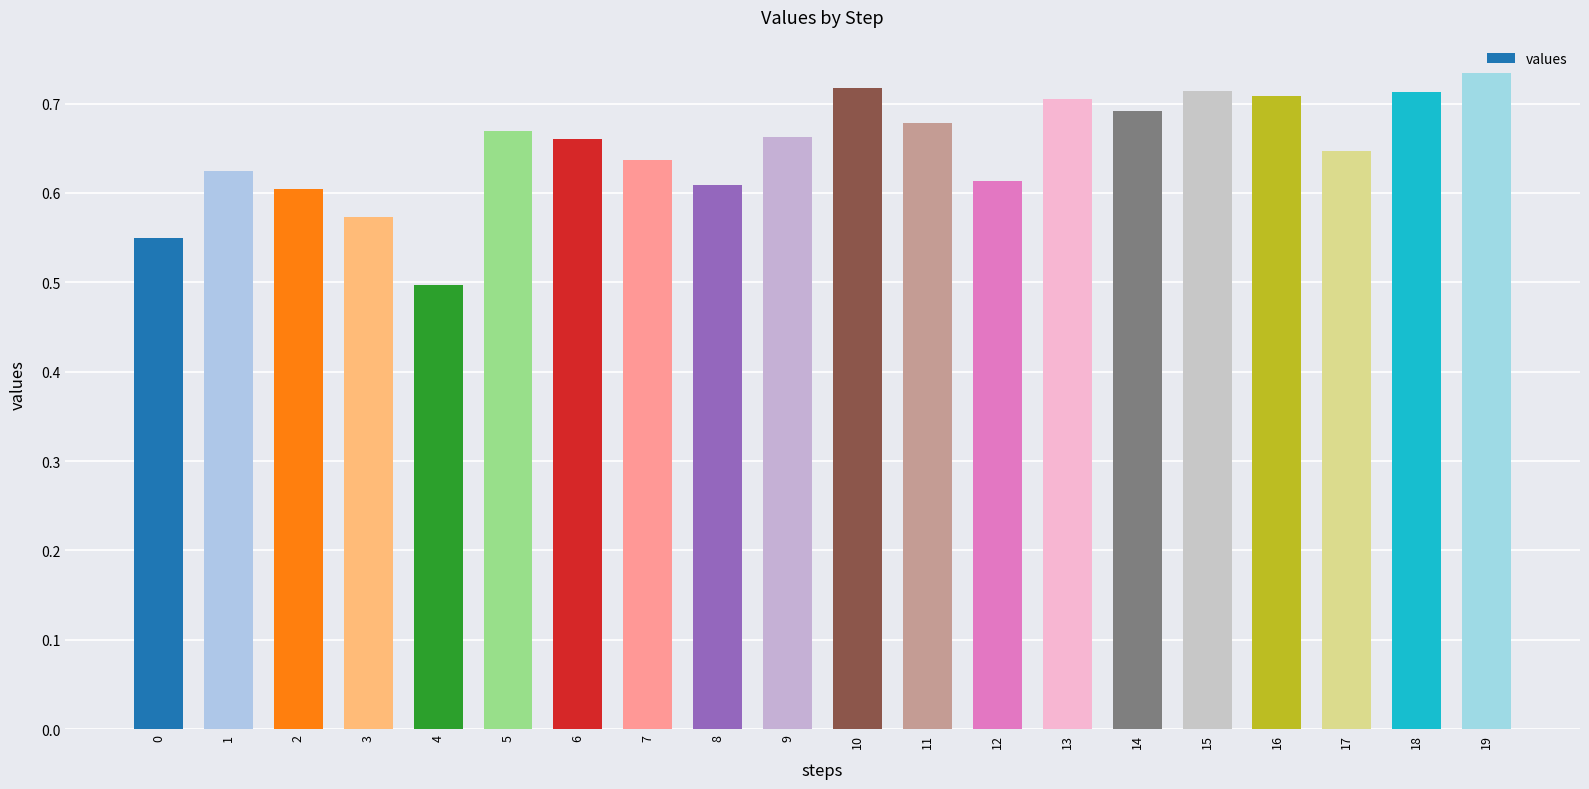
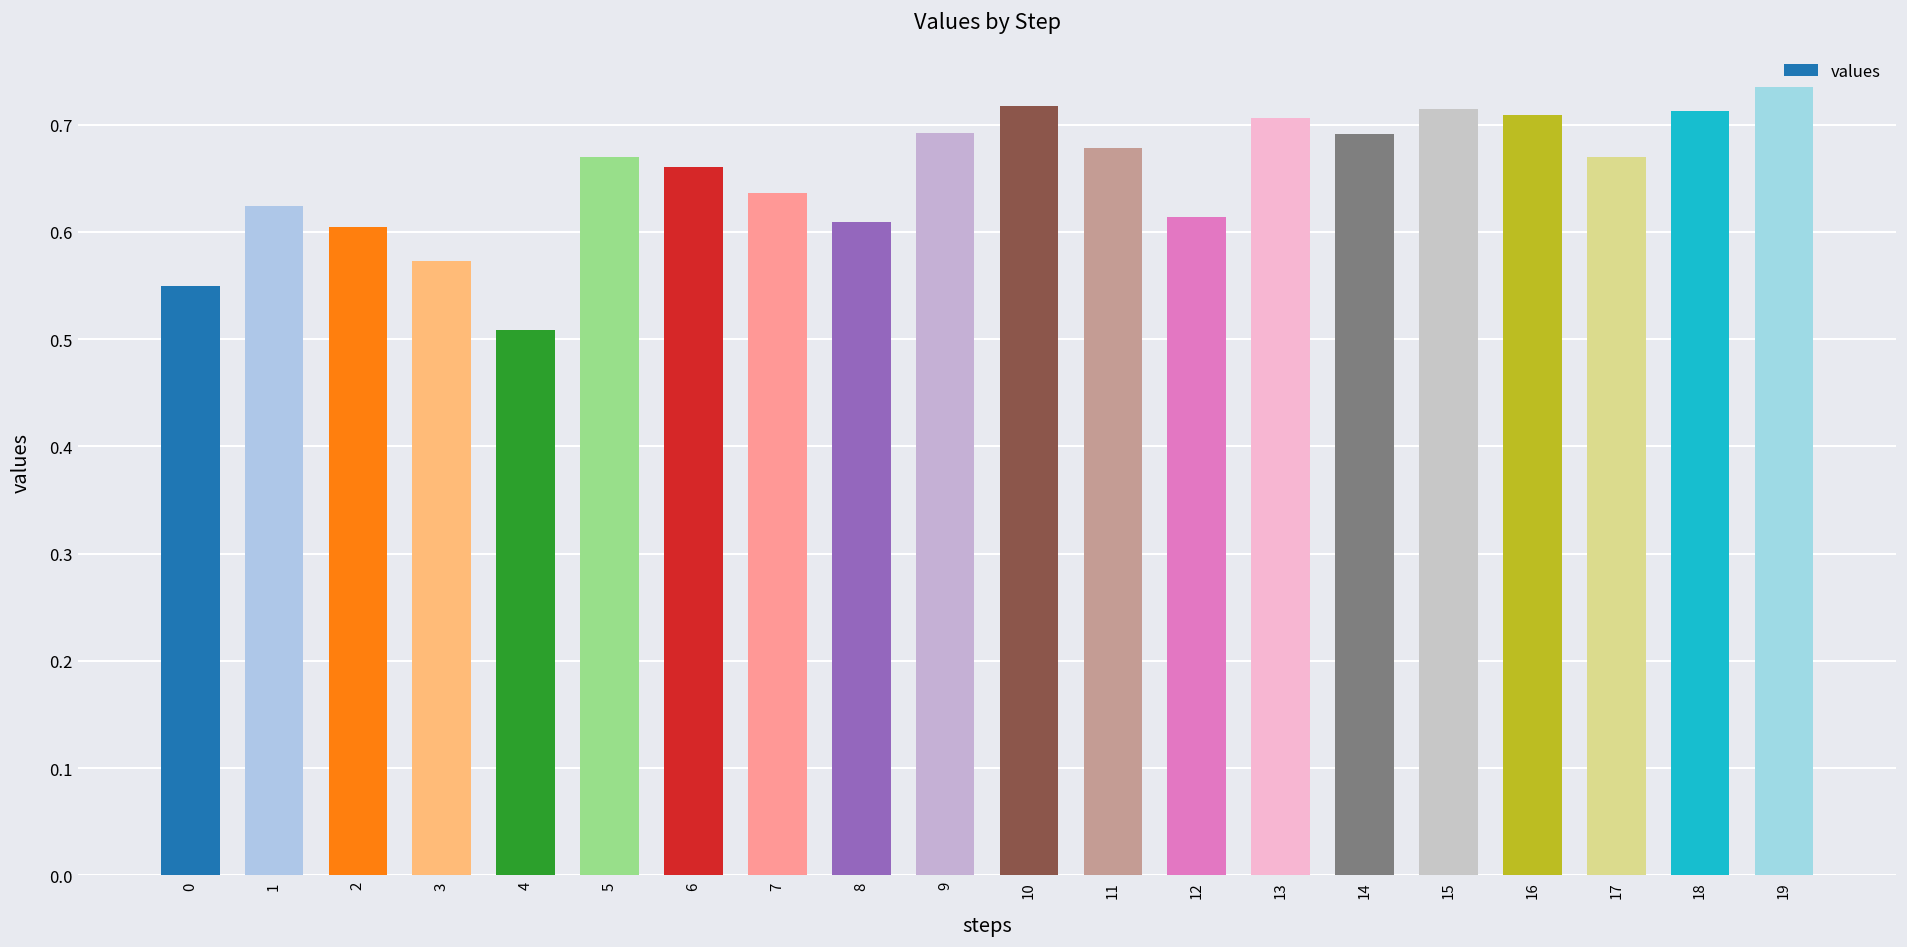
  {
    "0": 0.55,
    "1": 0.62,
    "2": 0.60,
    "3": 0.57,
-   "4": 0.50,
+   "4": 0.51,
    "5": 0.67,
    "6": 0.66,
    "7": 0.64,
    "8": 0.61,
-   "9": 0.66,
+   "9": 0.69,
    "10": 0.72,
    "11": 0.68,
    "12": 0.61,
    "13": 0.71,
    "14": 0.69,
    "15": 0.71,
    "16": 0.71,
-   "17": 0.65,
+   "17": 0.67,
    "18": 0.71,
    "19": 0.73
  }
